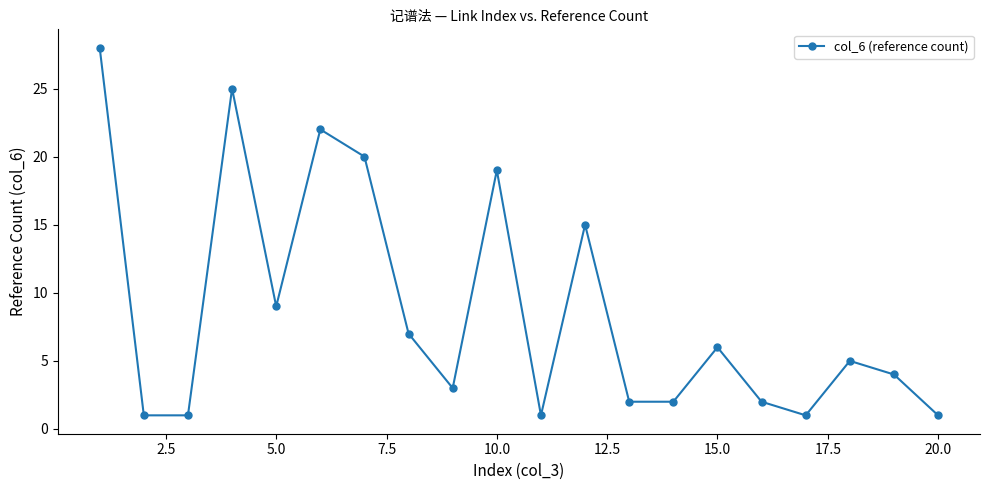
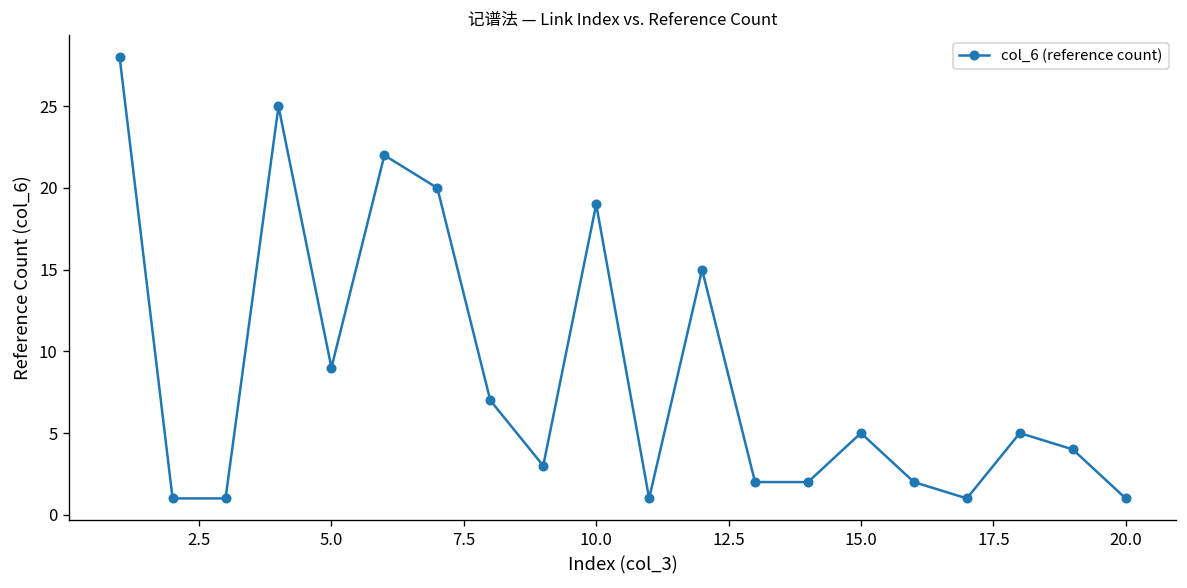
  {
    "5.0": 9,
    "10.0": 19,
-   "15.0": 6,
+   "15.0": 5,
    "20.0": 1
  }
